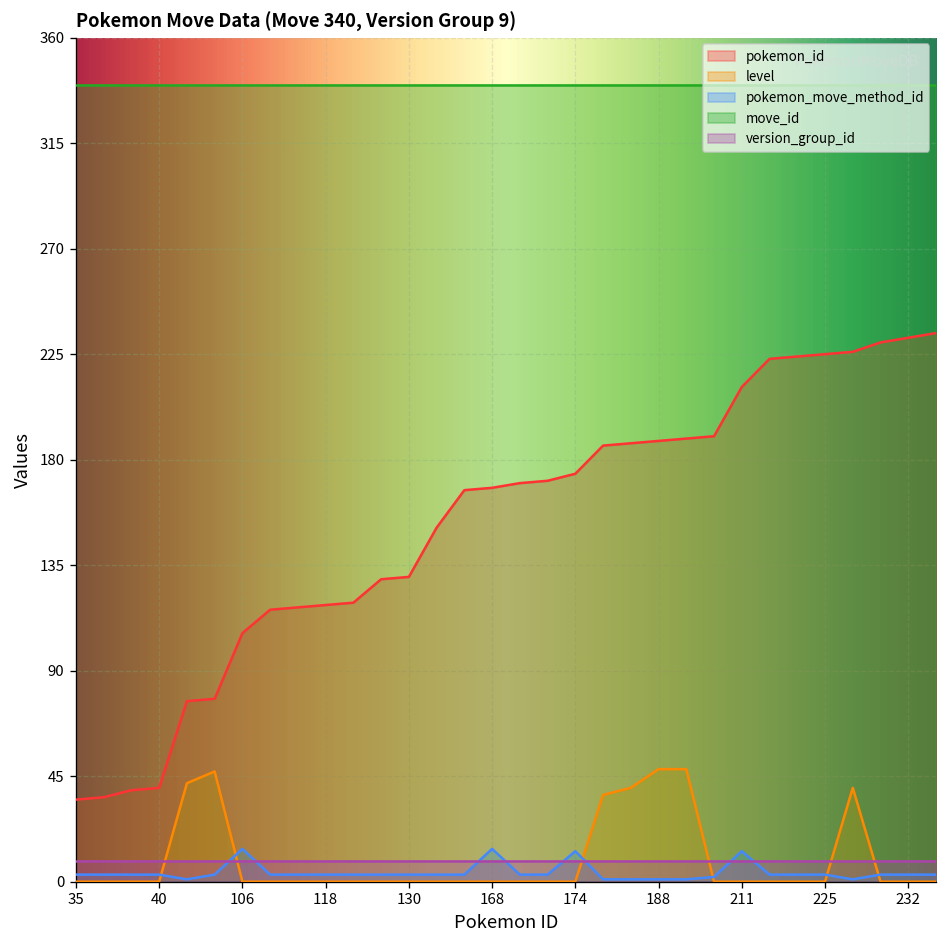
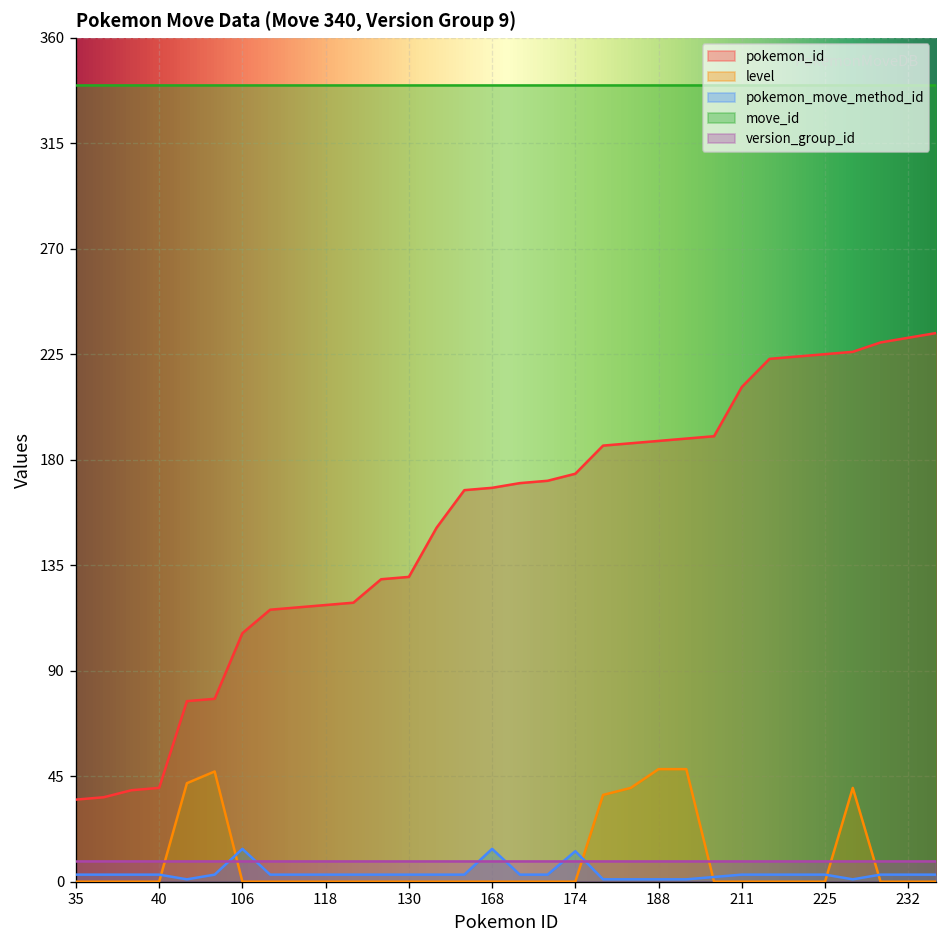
  {
    "pokemon_move_method_id": {
      "35": 3,
      "40": 3,
      "106": 14,
      "118": 3,
      "130": 3,
      "168": 14,
      "174": 13,
      "188": 1,
-     "211": 13,
+     "211": 3,
      "225": 3,
      "232": 3
    },
    "move_id": {
      "35": 340,
      "40": 340,
      "106": 340,
      "118": 340,
      "130": 340,
      "168": 340,
      "174": 340,
      "188": 340
    },
    "version_group_id": {
      "35": 9,
      "40": 9,
      "106": 9,
      "118": 9,
      "130": 9,
      "168": 9,
      "174": 9,
      "188": 9,
      "211": 9,
      "225": 9,
      "232": 9
    }
  }
